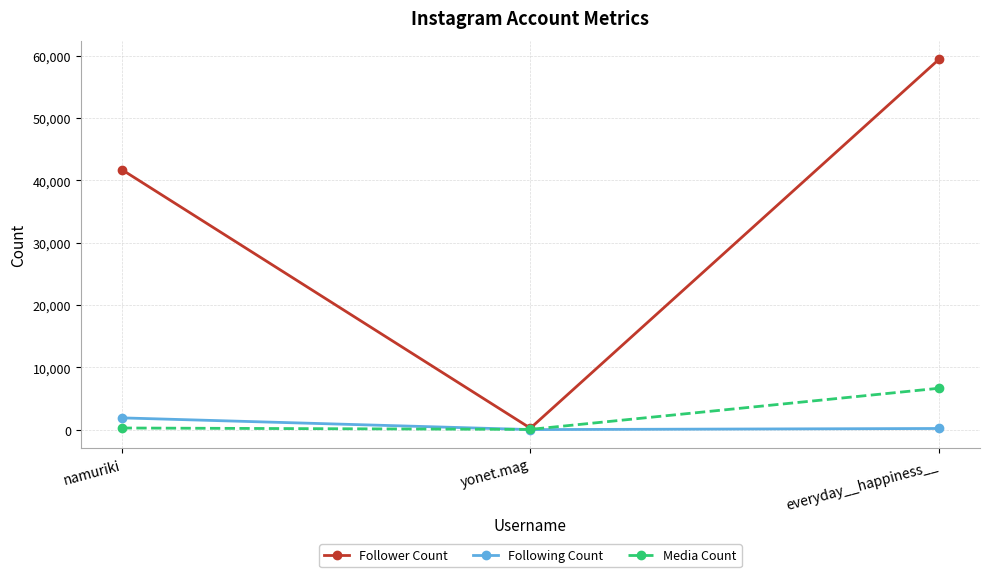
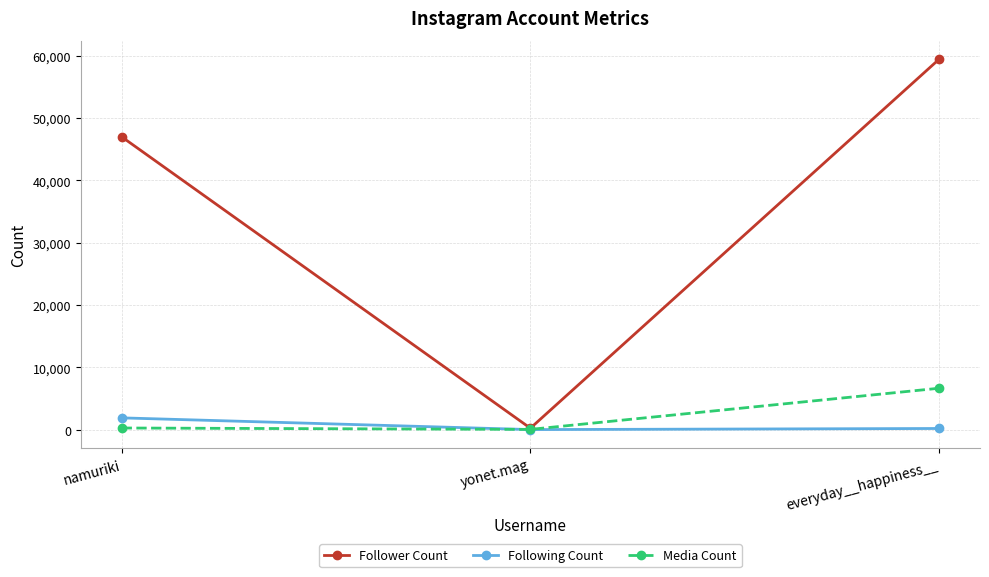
  {
    "Follower Count": {
-     "namuriki": "42,000",
+     "namuriki": "47,000",
      "everyday__happiness__": "59,000"
    },
    "Following Count": {
      "namuriki": "2,000",
      "everyday__happiness__": "0"
    },
    "Media Count": {
      "namuriki": "0",
      "everyday__happiness__": "7,000"
    }
  }
